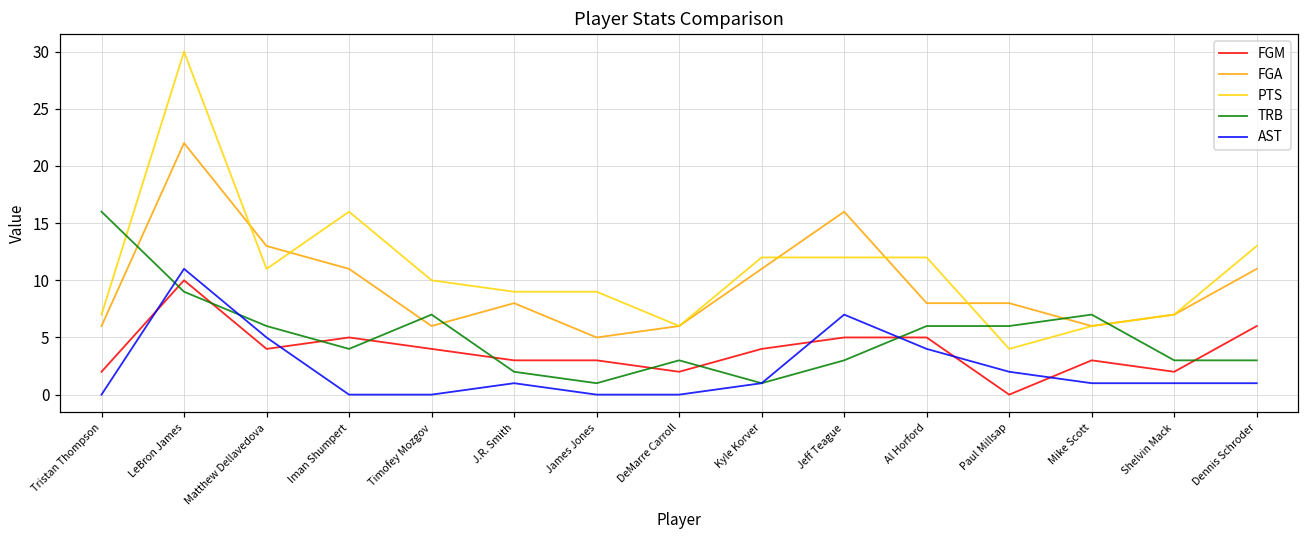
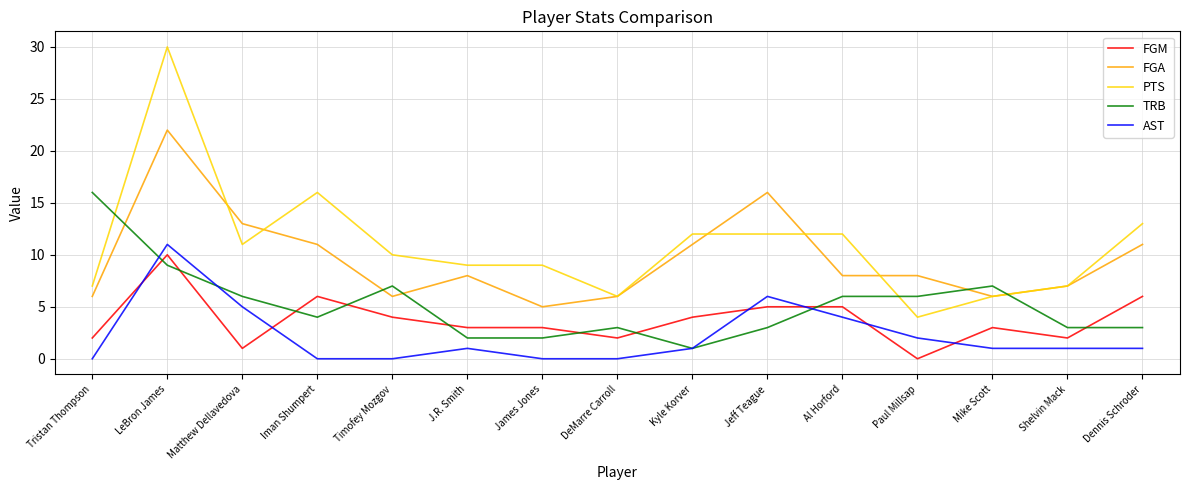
  {
    "FGM": {
      "Tristan Thompson": 2,
      "LeBron James": 10,
-     "Matthew Dellavedova": 4,
-     "Iman Shumpert": 5,
+     "Matthew Dellavedova": 1,
+     "Iman Shumpert": 6,
      "Timofey Mozgov": 4,
      "J.R. Smith": 3,
      "James Jones": 3,
      "DeMarre Carroll": 2,
      "Kyle Korver": 4,
      "Jeff Teague": 5,
      "Al Horford": 5,
      "Paul Millsap": 0,
      "Mike Scott": 3,
      "Shelvin Mack": 2,
      "Dennis Schroder": 6
    },
    "TRB": {
      "Tristan Thompson": 16,
      "LeBron James": 9,
      "Matthew Dellavedova": 6,
      "Iman Shumpert": 4,
      "Timofey Mozgov": 7,
      "J.R. Smith": 2,
-     "James Jones": 1,
+     "James Jones": 2,
      "DeMarre Carroll": 3,
      "Jeff Teague": 3,
      "Al Horford": 6,
      "Paul Millsap": 6,
      "Mike Scott": 7,
      "Shelvin Mack": 3,
      "Dennis Schroder": 3
    },
    "AST": {
      "Tristan Thompson": 0,
      "LeBron James": 11,
      "Matthew Dellavedova": 5,
      "Iman Shumpert": 0,
      "Timofey Mozgov": 0,
      "J.R. Smith": 1,
      "James Jones": 0,
      "DeMarre Carroll": 0,
-     "Jeff Teague": 7,
+     "Jeff Teague": 6,
      "Al Horford": 4,
      "Paul Millsap": 2,
      "Mike Scott": 1,
      "Shelvin Mack": 1,
      "Dennis Schroder": 1
    }
  }
